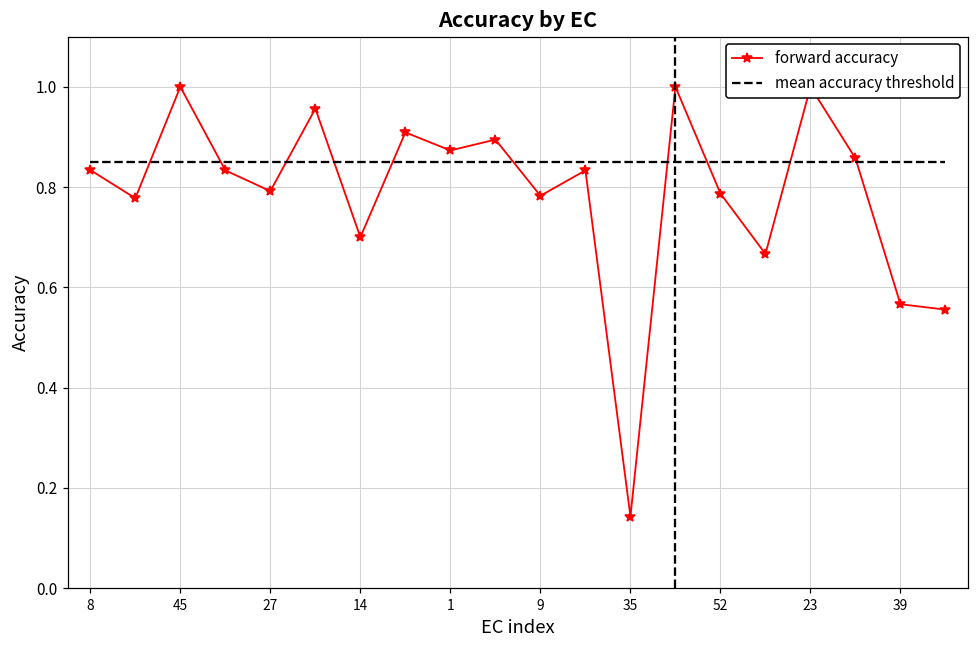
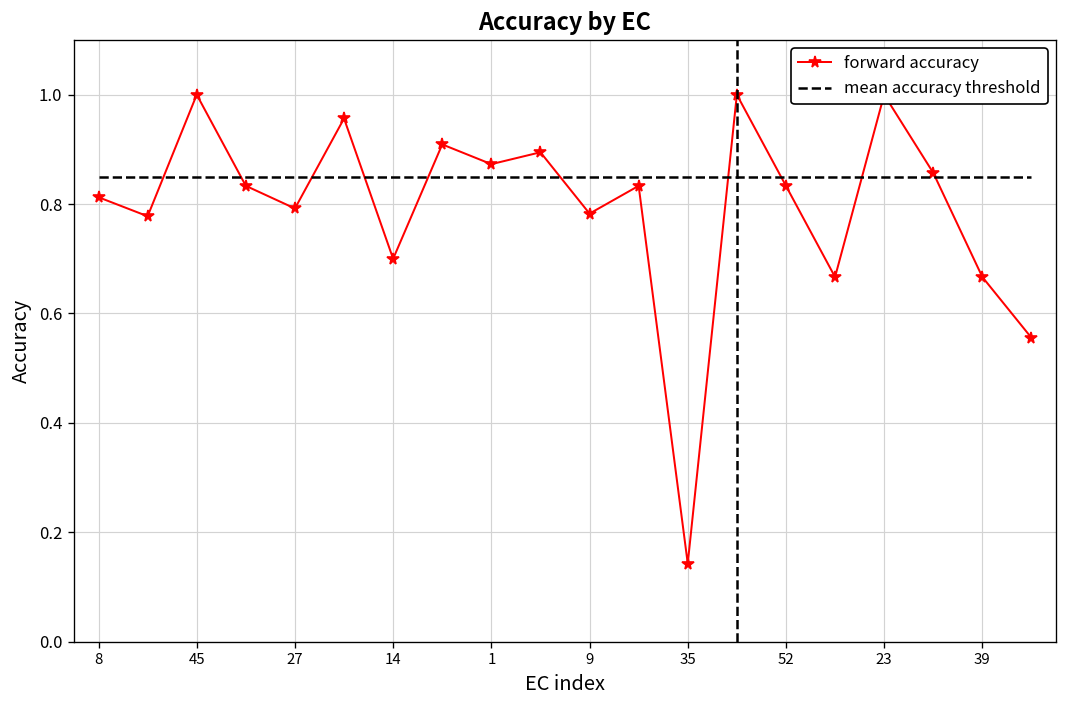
  {
    "forward accuracy": {
-     "8": 0.83,
+     "8": 0.81,
      "45": 1.00,
      "27": 0.79,
      "14": 0.70,
      "35": 0.14,
-     "52": 0.79,
-     "39": 0.57
+     "52": 0.83,
+     "39": 0.67
    },
    "mean accuracy threshold": {
      "8": 0.85,
      "45": 0.85,
      "27": 0.85,
      "14": 0.85,
      "35": 0.85,
      "52": 0.85,
      "23": 0.85,
      "39": 0.85
    }
  }
